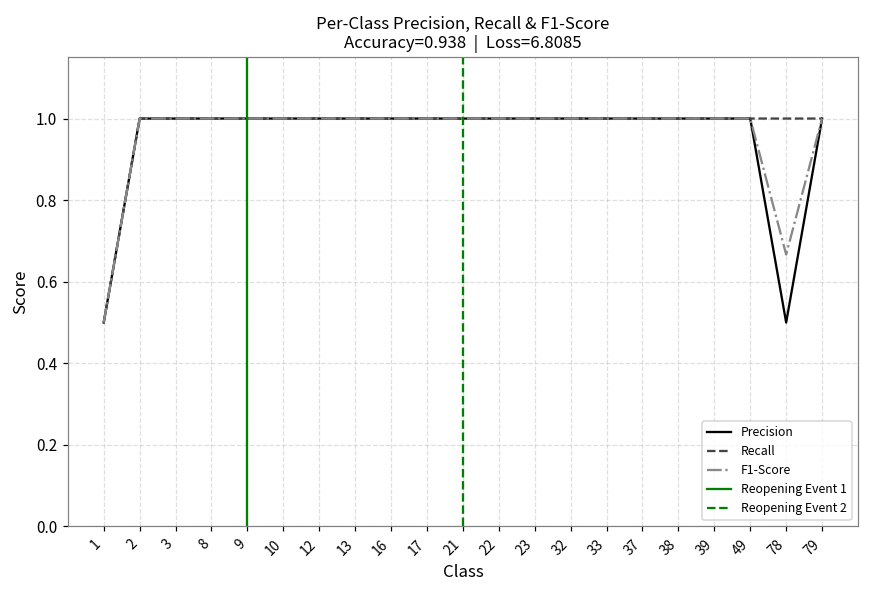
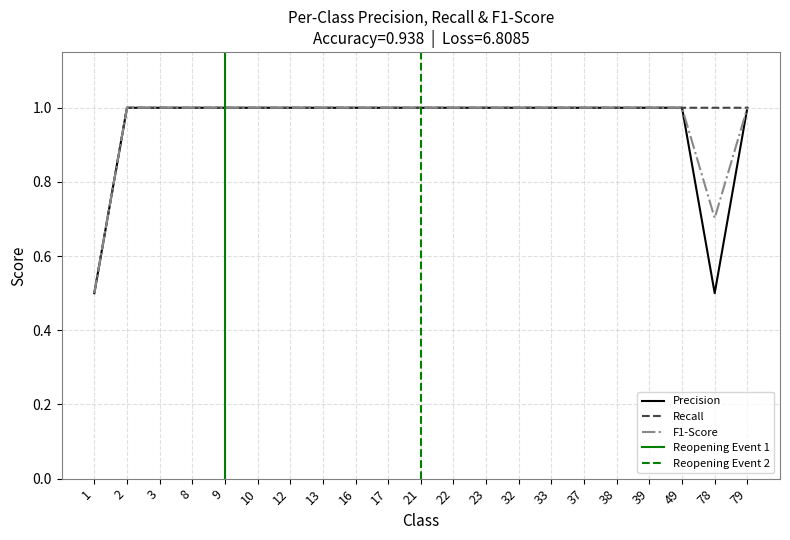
  {
    "Precision": {
      "78": 0.50
    },
    "Recall": {
      "78": 1.00
    },
    "F1-Score": {
-     "78": 0.67
+     "78": 0.70
    }
  }
